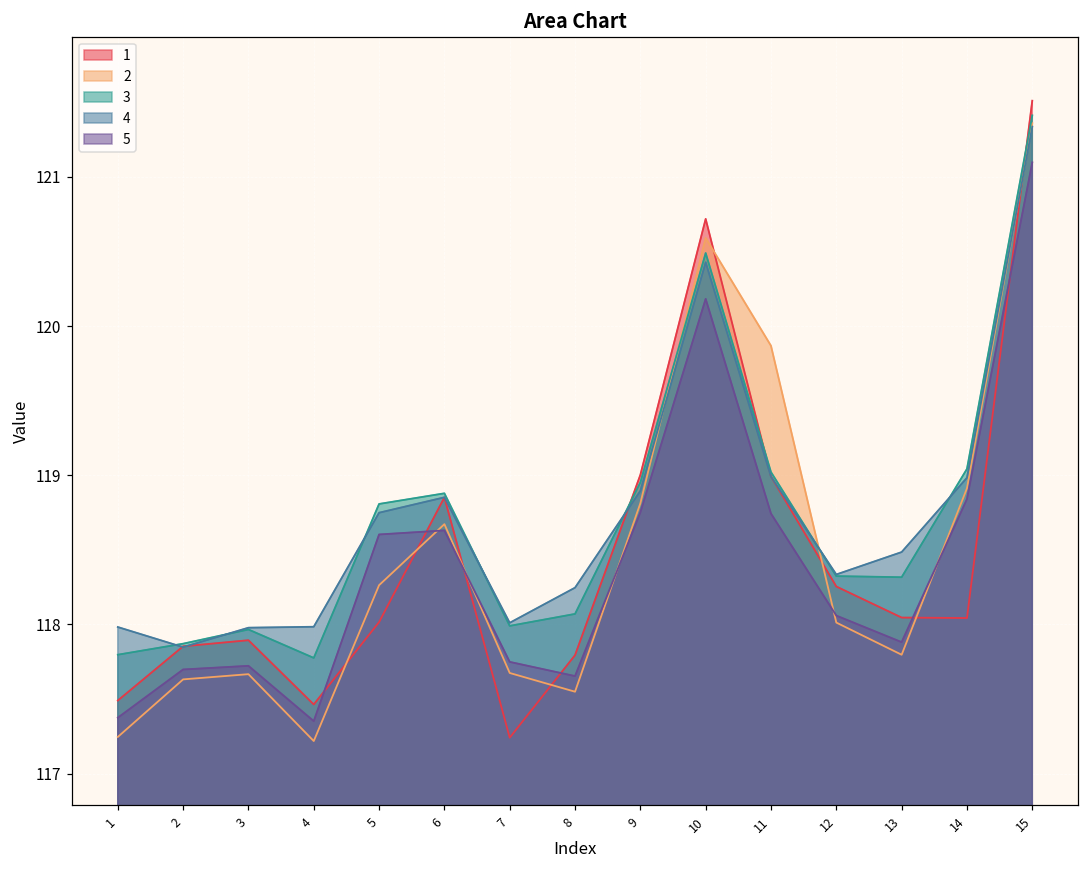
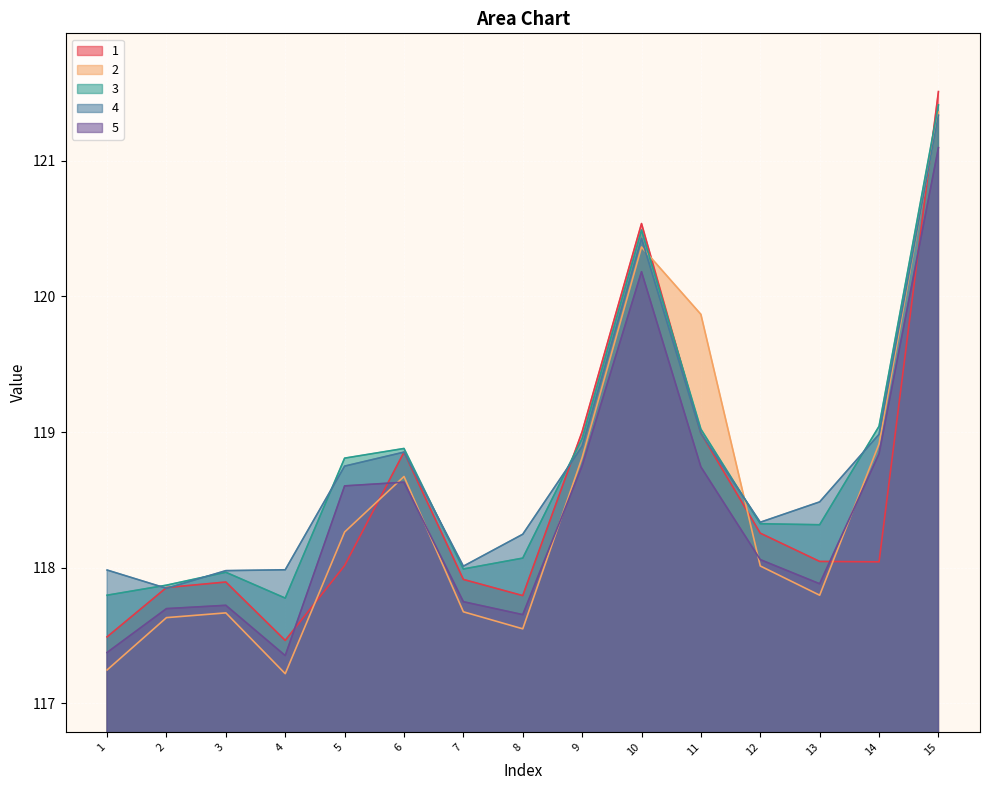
  {
    "1": {
      "1": 117.49,
      "3": 117.89,
      "4": 117.46,
      "5": 118.02,
-     "7": 117.24,
+     "7": 117.91,
      "8": 117.79,
      "9": 119.00,
-     "10": 120.72,
+     "10": 120.54,
      "12": 118.25,
      "13": 118.05,
      "14": 118.04,
      "15": 121.51
    },
    "2": {
      "1": 117.25,
      "2": 117.63,
      "3": 117.67,
      "4": 117.22,
      "5": 118.26,
      "6": 118.67,
      "7": 117.67,
      "8": 117.55,
      "9": 118.81,
-     "10": 120.59,
+     "10": 120.36,
      "11": 119.87,
      "12": 118.01,
      "13": 117.80,
      "14": 118.91,
      "15": 121.36
    }
  }
